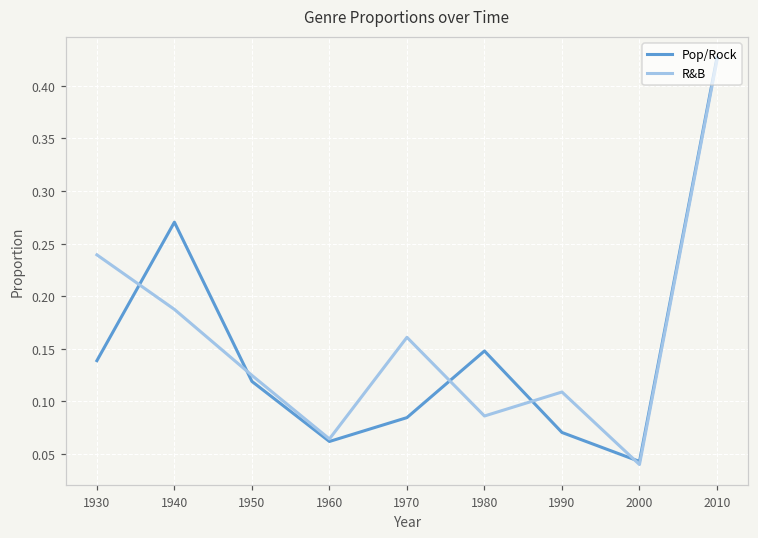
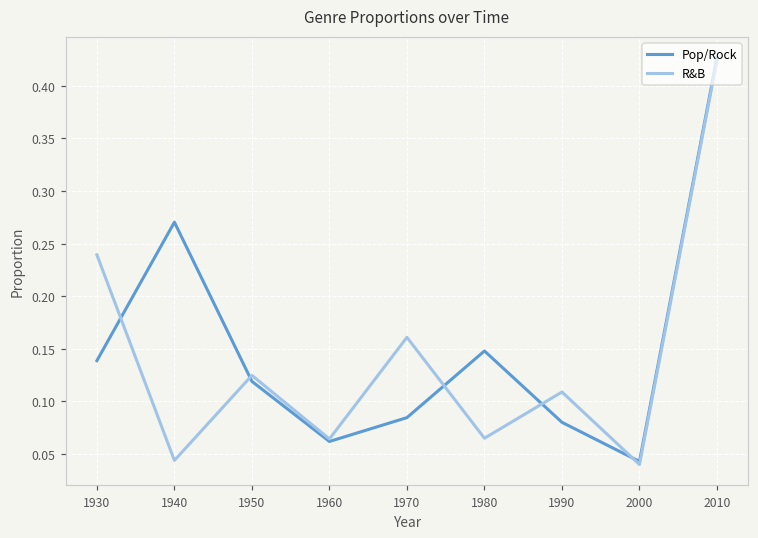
  {
    "Pop/Rock": {
      "1930": 0.14,
      "1940": 0.27,
      "1950": 0.12,
      "1970": 0.08,
      "1980": 0.15,
-     "1990": 0.07,
+     "1990": 0.08,
      "2000": 0.04
    },
    "R&B": {
      "1930": 0.24,
-     "1940": 0.19,
+     "1940": 0.04,
      "1950": 0.12,
      "1970": 0.16,
-     "1980": 0.09,
+     "1980": 0.06,
      "1990": 0.11,
      "2000": 0.04
    }
  }
